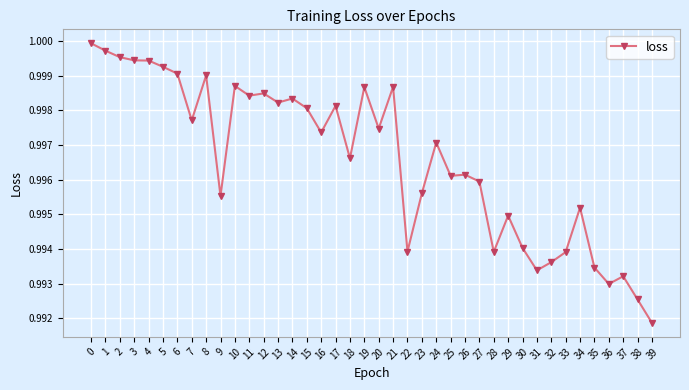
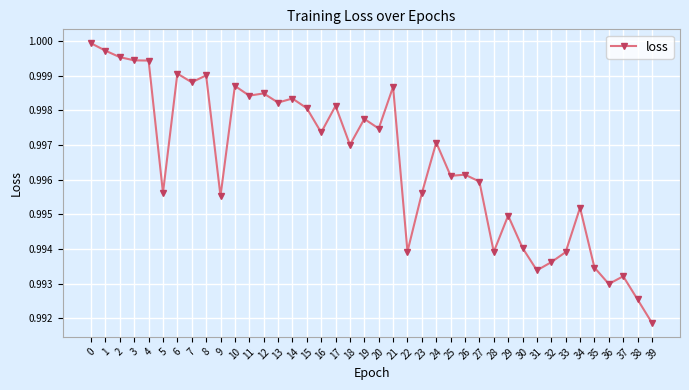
  {
    "0": 0.9999,
    "1": 0.9997,
    "2": 0.9995,
    "3": 0.9994,
    "4": 0.9994,
-   "5": 0.9993,
+   "5": 0.9956,
    "6": 0.9991,
-   "7": 0.9977,
+   "7": 0.9988,
    "8": 0.9990,
    "9": 0.9955,
    "10": 0.9987,
    "11": 0.9984,
    "12": 0.9985,
    "13": 0.9982,
    "14": 0.9983,
    "15": 0.9981,
    "16": 0.9974,
    "17": 0.9981,
-   "18": 0.9966,
-   "19": 0.9987,
+   "18": 0.9970,
+   "19": 0.9978,
    "20": 0.9975,
    "21": 0.9987,
    "22": 0.9939,
    "23": 0.9956,
    "24": 0.9971,
    "25": 0.9961,
    "26": 0.9961,
    "27": 0.9959,
    "28": 0.9939,
    "29": 0.9950,
    "30": 0.9940,
    "31": 0.9934,
    "32": 0.9936,
    "33": 0.9939,
    "34": 0.9952,
    "35": 0.9935,
    "36": 0.9930,
    "37": 0.9932,
    "38": 0.9925,
    "39": 0.9919
  }
